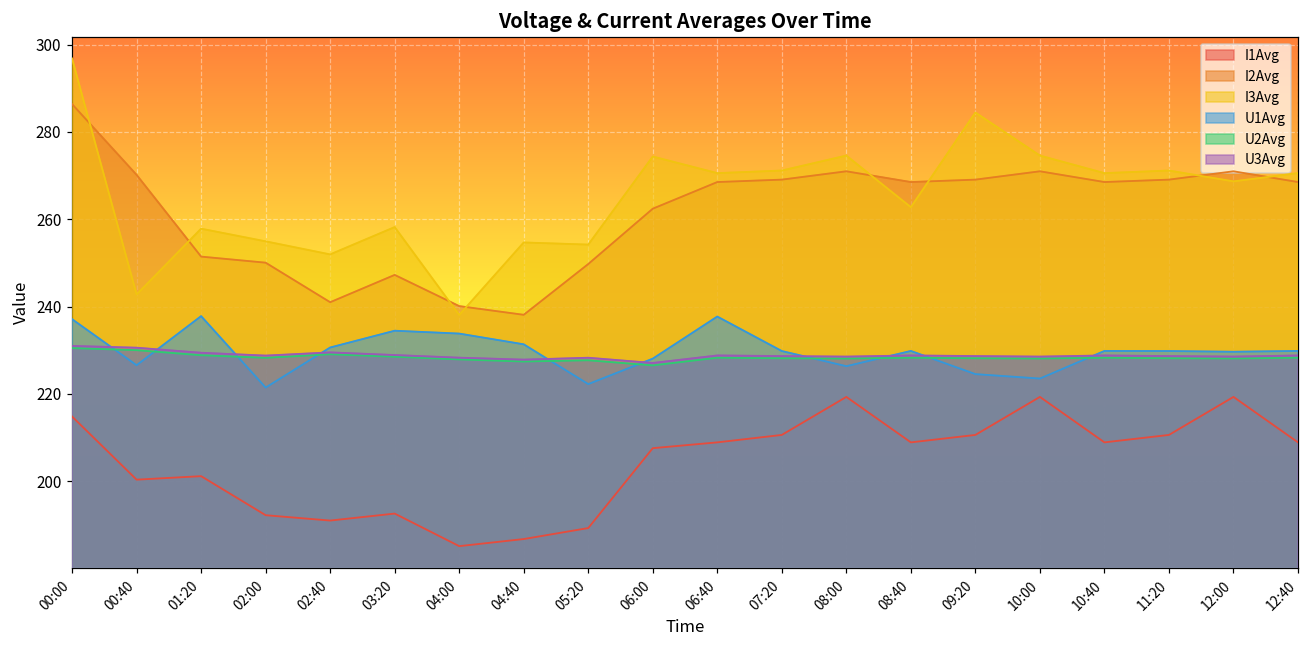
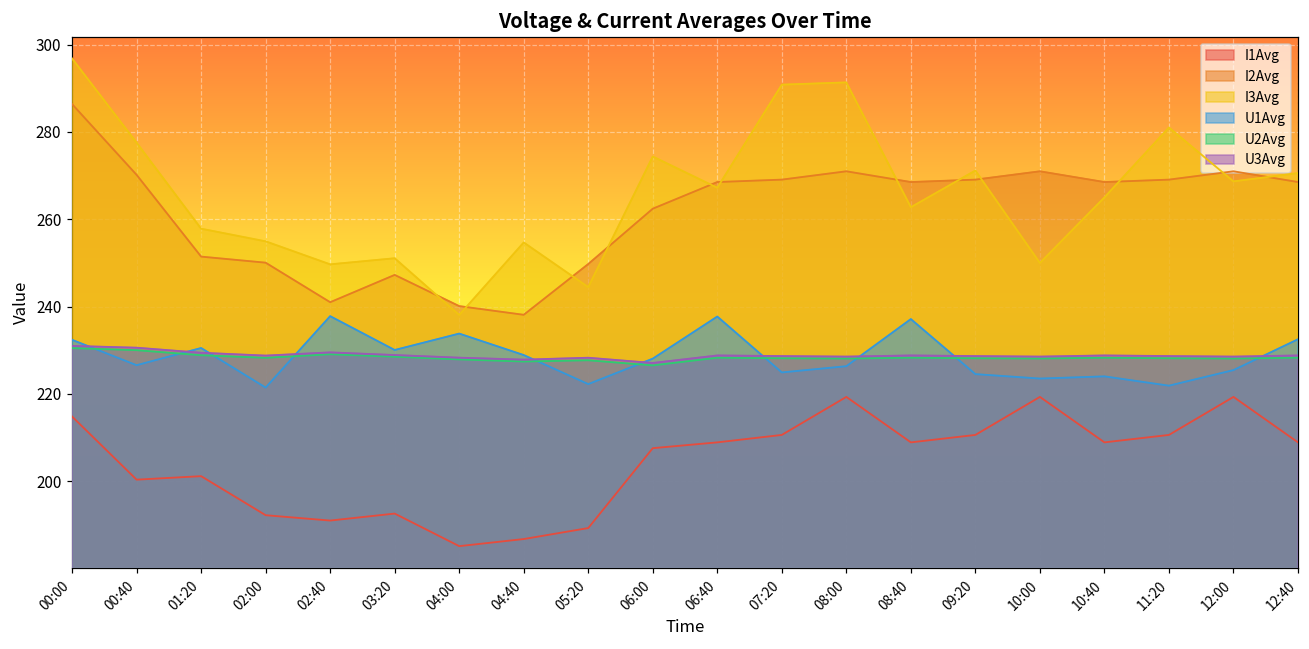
  {
    "I3Avg": {
      "00:00": 297,
-     "00:40": 243,
+     "00:40": 278,
      "01:20": 258,
      "02:00": 255,
-     "02:40": 252,
-     "03:20": 258,
+     "02:40": 250,
+     "03:20": 251,
      "04:00": 238,
      "04:40": 255,
-     "05:20": 254,
+     "05:20": 244,
      "06:00": 274,
-     "06:40": 271,
-     "07:20": 271,
-     "08:00": 275,
+     "06:40": 267,
+     "07:20": 291,
+     "08:00": 291,
      "08:40": 263,
-     "09:20": 284,
-     "10:00": 275,
-     "10:40": 271,
-     "11:20": 271,
+     "09:20": 271,
+     "10:00": 250,
+     "10:40": 265,
+     "11:20": 281,
      "12:00": 269,
      "12:40": 271
    },
    "U1Avg": {
-     "00:00": 237,
+     "00:00": 232,
      "00:40": 227,
-     "01:20": 238,
+     "01:20": 231,
      "02:00": 221,
-     "02:40": 231,
-     "03:20": 234,
+     "02:40": 238,
+     "03:20": 230,
      "04:00": 234,
-     "04:40": 231,
+     "04:40": 229,
      "05:20": 222,
      "06:00": 228,
      "06:40": 238,
-     "07:20": 230,
+     "07:20": 225,
      "08:00": 226,
-     "08:40": 230,
+     "08:40": 237,
      "09:20": 225,
      "10:00": 224,
-     "10:40": 230,
-     "11:20": 230,
-     "12:00": 230,
-     "12:40": 230
+     "10:40": 224,
+     "11:20": 222,
+     "12:00": 225,
+     "12:40": 233
    }
  }
